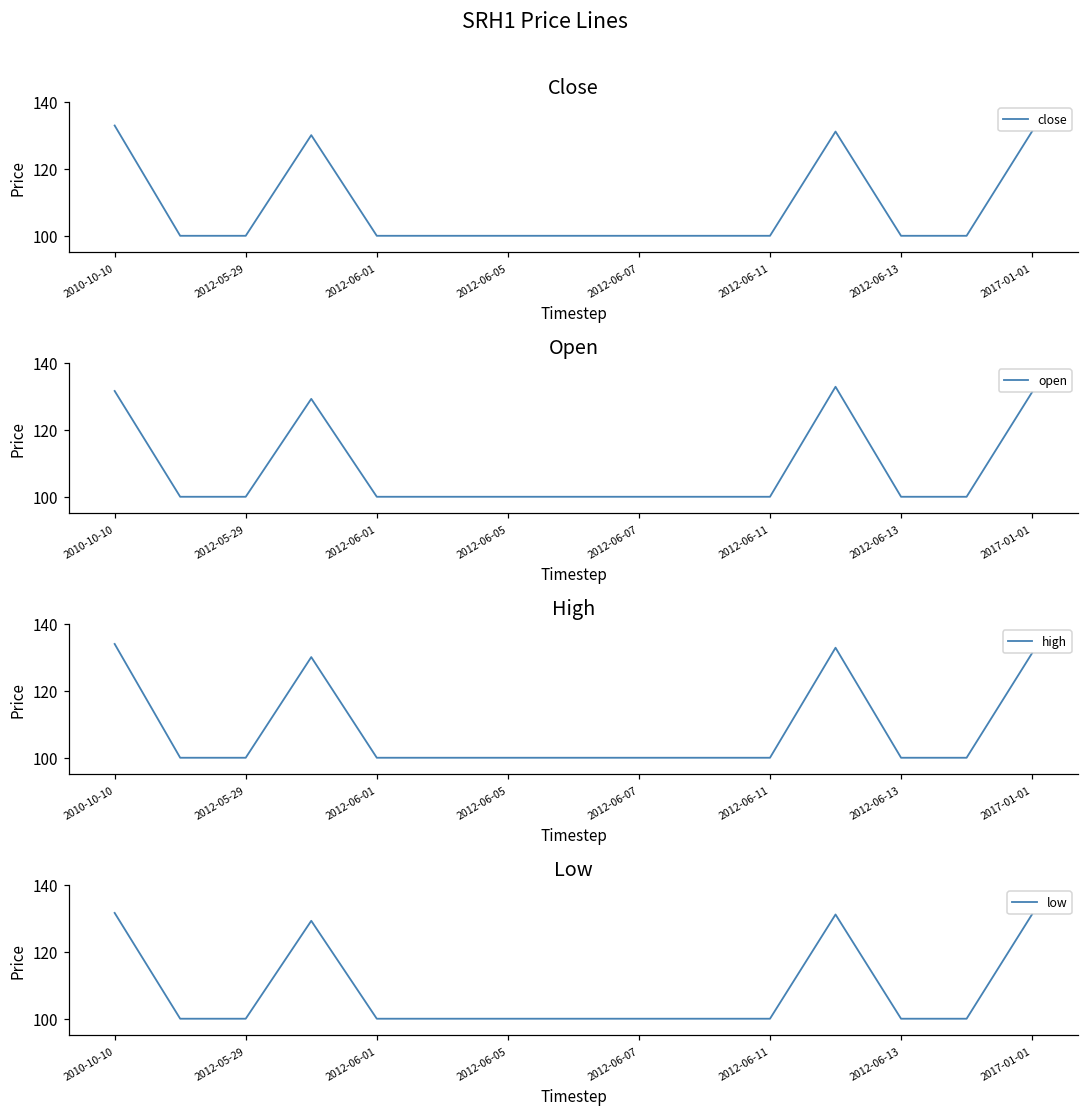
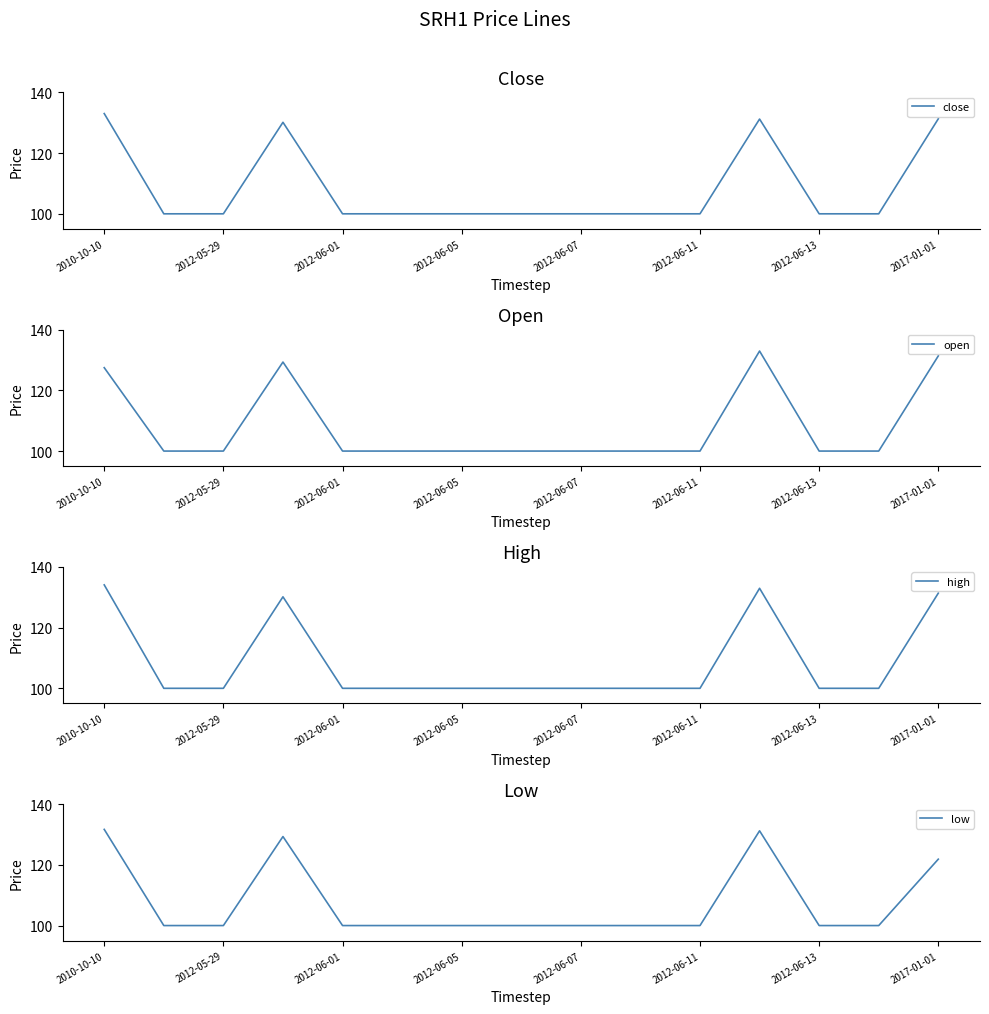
  {
    "Close": {
      "2010-10-10": 133,
      "2012-05-29": 100,
      "2012-06-01": 100,
      "2012-06-05": 100,
      "2012-06-07": 100,
      "2012-06-11": 100,
      "2012-06-13": 100,
      "2017-01-01": 131
    },
    "Open": {
-     "2010-10-10": 132,
+     "2010-10-10": 127,
      "2012-05-29": 100,
      "2012-06-01": 100,
      "2012-06-05": 100,
      "2012-06-07": 100,
      "2012-06-11": 100,
      "2012-06-13": 100,
      "2017-01-01": 131
    },
    "High": {
      "2010-10-10": 134,
      "2012-05-29": 100,
      "2012-06-01": 100,
      "2012-06-05": 100,
      "2012-06-07": 100,
      "2012-06-11": 100,
      "2012-06-13": 100,
      "2017-01-01": 131
    },
    "Low": {
      "2010-10-10": 132,
      "2012-05-29": 100,
      "2012-06-01": 100,
      "2012-06-05": 100,
      "2012-06-07": 100,
      "2012-06-11": 100,
      "2012-06-13": 100,
-     "2017-01-01": 131
+     "2017-01-01": 122
    }
  }
